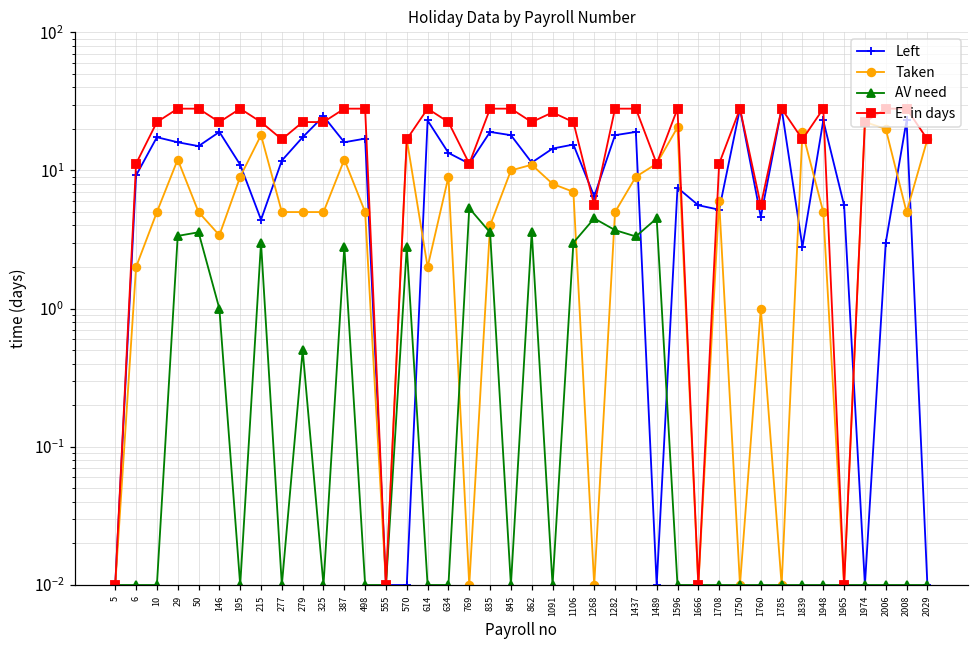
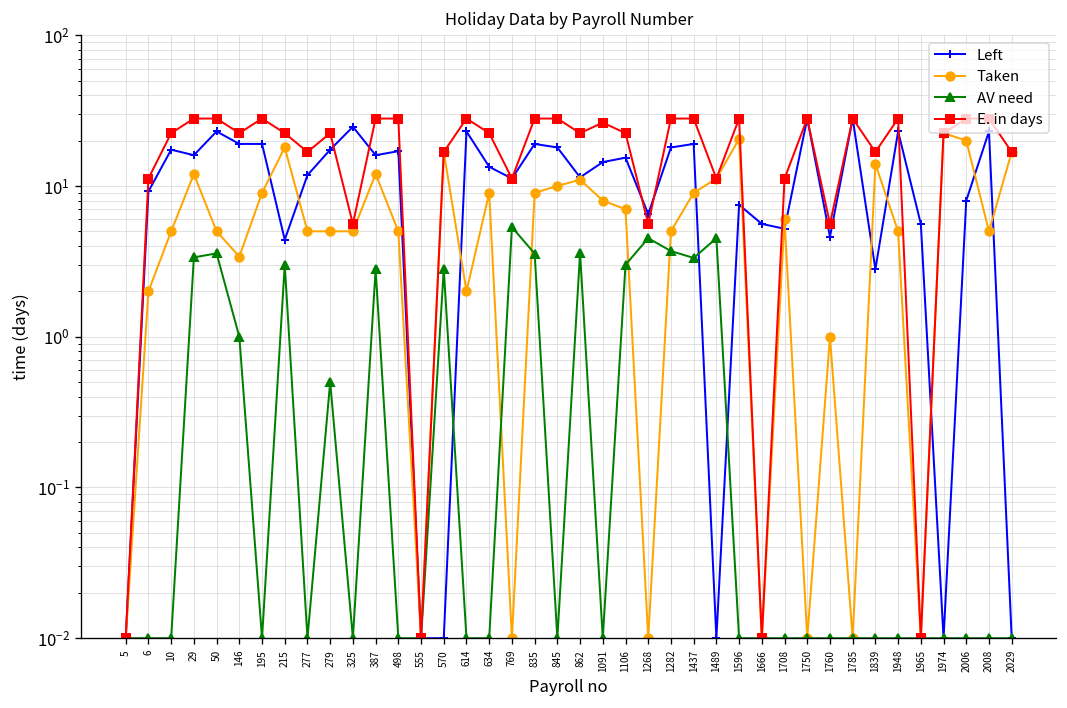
  {
    "Left": {
      "6": 9,
      "10": 17,
      "29": 16,
-     "50": 15,
+     "50": 23,
      "146": 19,
-     "195": 11,
+     "195": 19,
      "215": 4.4,
      "277": 12,
      "279": 17,
      "325": 25,
      "387": 16,
      "498": 17,
      "570": 0.010,
      "614": 23,
      "634": 13,
      "835": 19,
      "845": 18,
      "1091": 14,
      "1106": 15,
      "1268": 7,
      "1282": 18,
      "1437": 19,
      "1489": 0.010,
      "1596": 8,
      "1666": 6,
      "1708": 5,
      "1760": 4.6,
      "1839": 2.8,
      "1948": 23,
      "1965": 6,
-     "2006": 3
+     "2006": 8
    },
    "Taken": {
      "6": 2,
      "10": 5,
      "29": 12,
      "50": 5,
      "146": 3.4,
      "195": 9,
      "215": 18,
      "277": 5,
      "279": 5,
      "325": 5,
      "387": 12,
      "498": 5,
      "614": 2,
      "634": 9,
      "769": 0.010,
-     "835": 4,
+     "835": 9,
      "845": 10,
      "1091": 8,
      "1106": 7,
      "1268": 0.010,
      "1282": 5,
      "1437": 9,
      "1596": 21,
      "1708": 6,
      "1760": 1,
-     "1839": 19,
+     "1839": 14,
      "1948": 5,
      "2006": 20,
      "2008": 5
    },
    "AV need": {
      "6": 0.010,
      "10": 0.010,
      "29": 3.4,
      "50": 3.6,
      "146": 1,
      "195": 0.010,
      "215": 3,
      "277": 0.010,
      "279": 0.50,
      "325": 0.010,
      "387": 2.8,
      "498": 0.010,
      "570": 2.8,
      "614": 0.010,
      "634": 0.010,
      "769": 5.3,
      "835": 3.6,
      "845": 0.010,
      "862": 3.6,
      "1091": 0.010,
      "1106": 3,
      "1268": 4.5,
      "1282": 3.7,
      "1437": 3.3,
      "1489": 4.5,
      "1596": 0.010,
      "1708": 0.010,
      "1760": 0.010,
      "1839": 0.010,
      "1948": 0.010,
      "2006": 0.010,
      "2008": 0.010
    },
    "E. in days": {
      "6": 11,
      "10": 22,
      "29": 28,
      "50": 28,
      "146": 22,
      "195": 28,
      "215": 22,
      "277": 17,
      "279": 22,
-     "325": 22,
+     "325": 6,
      "387": 28,
      "498": 28,
      "614": 28,
      "634": 22,
      "835": 28,
      "845": 28,
      "862": 22,
      "1091": 26,
      "1106": 22,
      "1268": 6,
      "1282": 28,
      "1437": 28,
      "1596": 28,
      "1708": 11,
      "1760": 6,
      "1839": 17,
      "1948": 28
    }
  }
